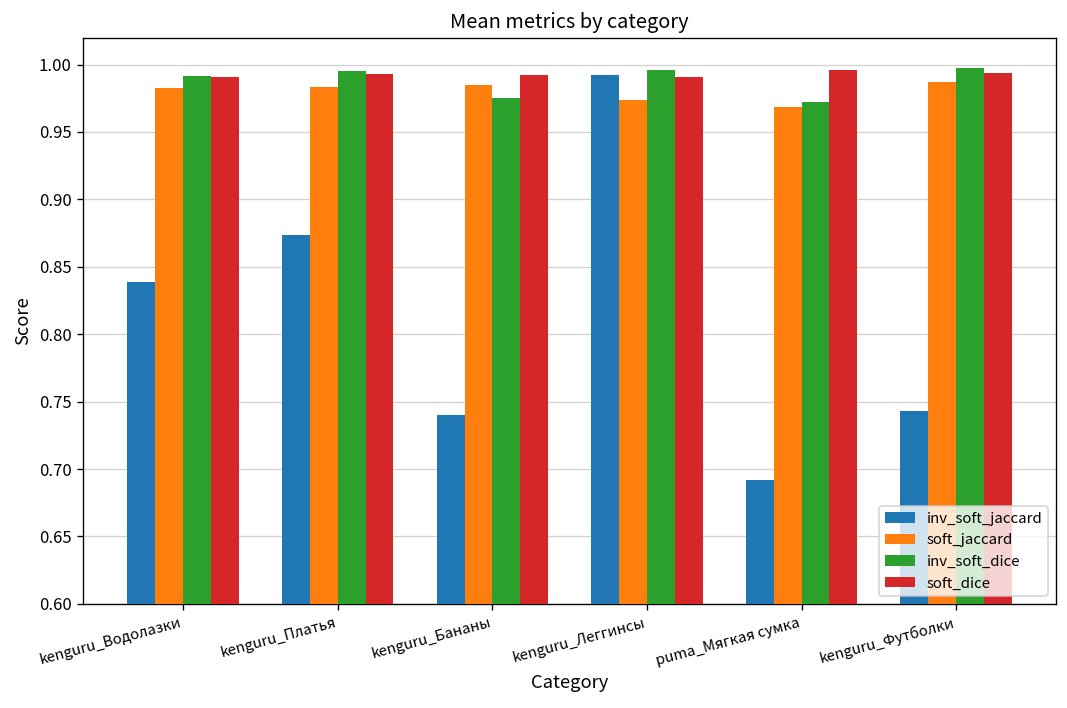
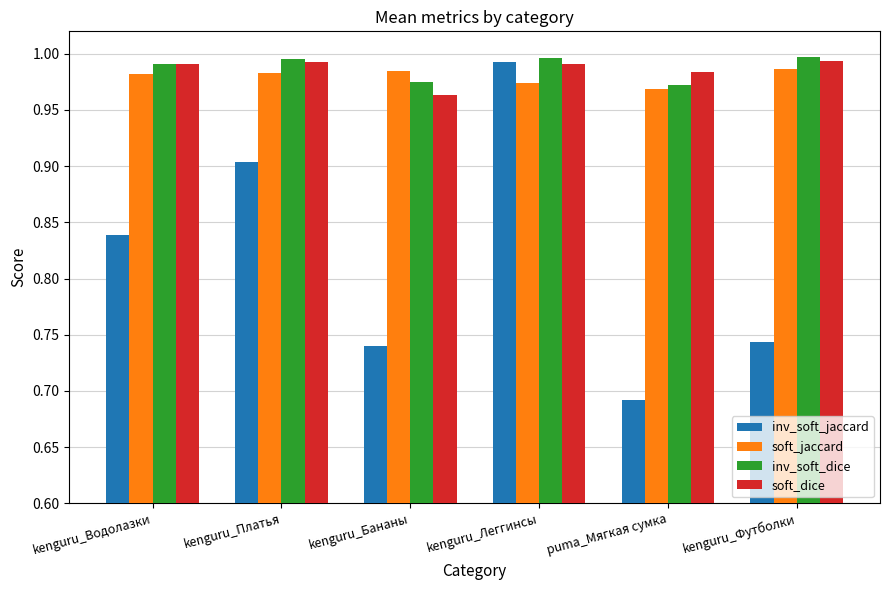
  {
    "inv_soft_jaccard": {
      "kenguru_Водолазки": 0.838,
-     "kenguru_Платья": 0.874,
+     "kenguru_Платья": 0.904,
      "kenguru_Бананы": 0.740,
      "kenguru_Леггинсы": 0.992,
      "puma_Мягкая сумка": 0.692,
      "kenguru_Футболки": 0.743
    },
    "soft_jaccard": {
      "kenguru_Водолазки": 0.982,
      "kenguru_Платья": 0.983,
      "kenguru_Бананы": 0.985,
      "kenguru_Леггинсы": 0.974,
      "puma_Мягкая сумка": 0.968,
      "kenguru_Футболки": 0.987
    },
    "inv_soft_dice": {
      "kenguru_Водолазки": 0.991,
      "kenguru_Платья": 0.995,
      "kenguru_Бананы": 0.975,
      "kenguru_Леггинсы": 0.996,
      "puma_Мягкая сумка": 0.972,
      "kenguru_Футболки": 0.997
    },
    "soft_dice": {
      "kenguru_Водолазки": 0.991,
      "kenguru_Платья": 0.993,
-     "kenguru_Бананы": 0.992,
+     "kenguru_Бананы": 0.964,
      "kenguru_Леггинсы": 0.991,
-     "puma_Мягкая сумка": 0.996,
+     "puma_Мягкая сумка": 0.984,
      "kenguru_Футболки": 0.994
    }
  }
